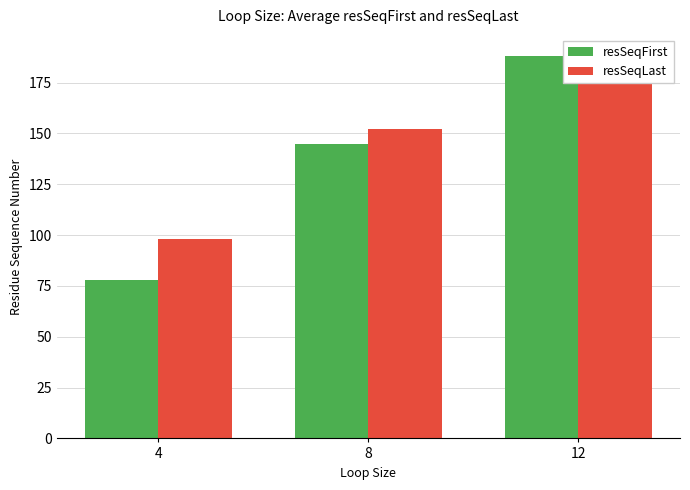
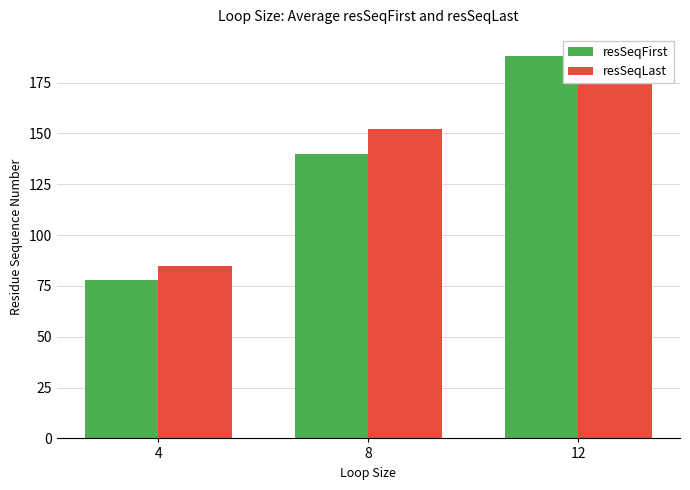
  {
    "resSeqFirst": {
      "4": 78,
-     "8": 145,
+     "8": 140,
      "12": 188
    },
    "resSeqLast": {
-     "4": 98,
+     "4": 85,
      "8": 152
    }
  }
